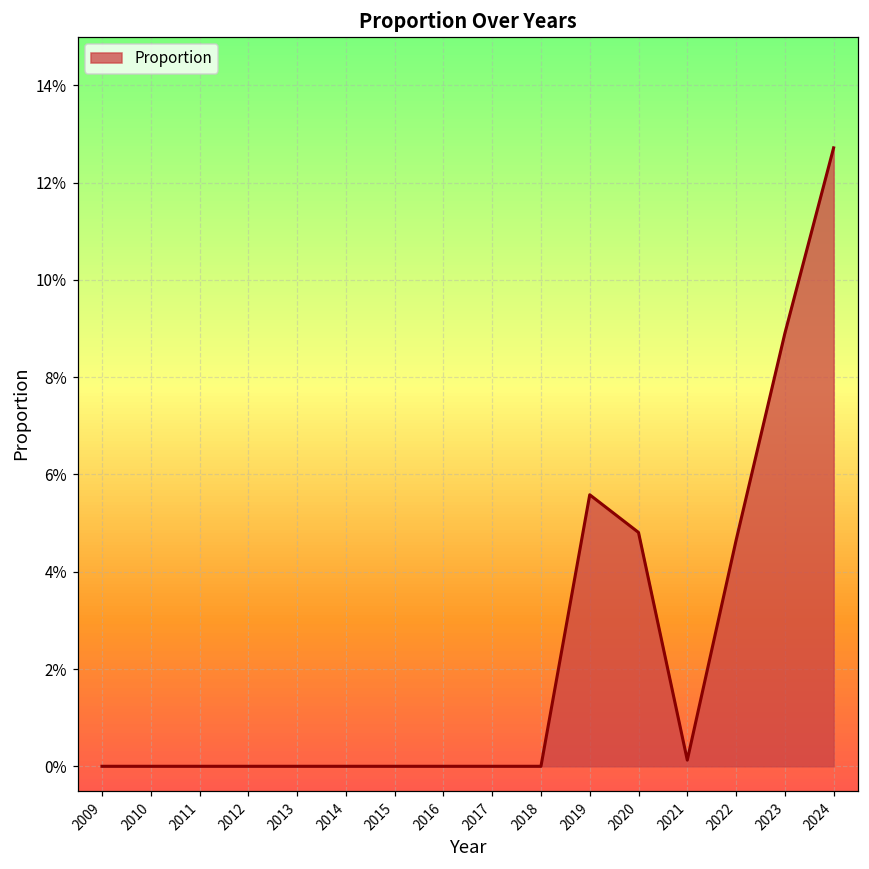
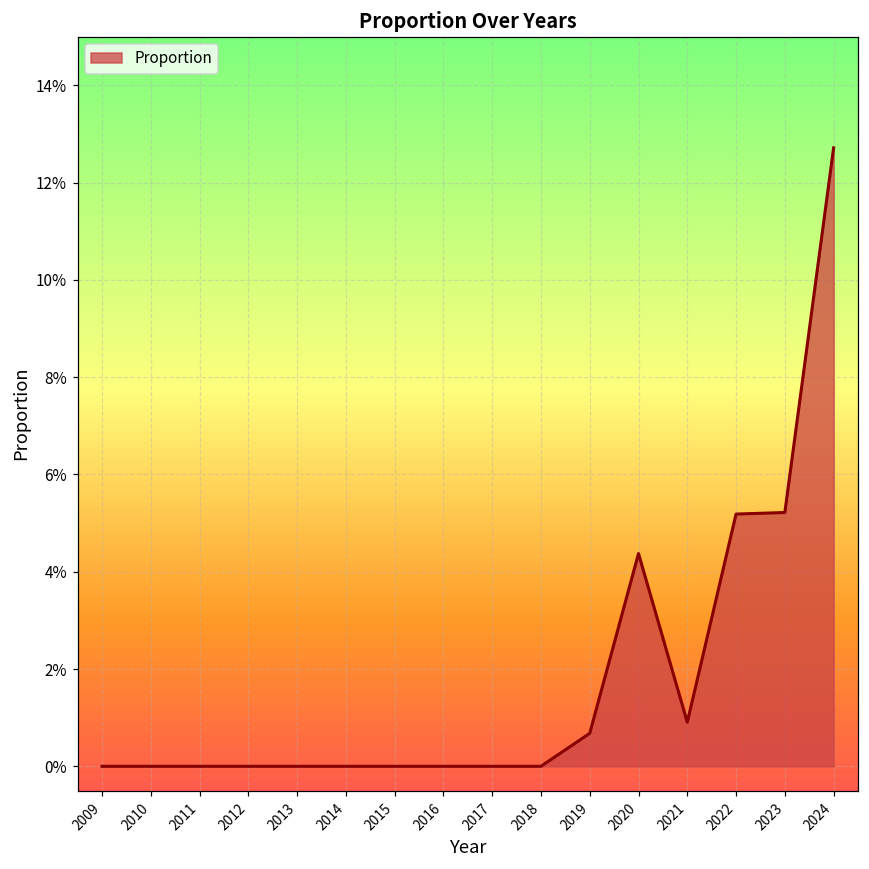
  {
    "2009": "0.0%",
    "2010": "0.0%",
    "2011": "0.0%",
    "2012": "0.0%",
    "2013": "0.0%",
    "2014": "0.0%",
    "2015": "0.0%",
    "2016": "0.0%",
    "2017": "0.0%",
    "2018": "0.0%",
-   "2019": "5.6%",
-   "2020": "4.8%",
-   "2021": "0.1%",
-   "2022": "4.6%",
-   "2023": "8.9%",
+   "2019": "0.7%",
+   "2020": "4.4%",
+   "2021": "0.9%",
+   "2022": "5.2%",
+   "2023": "5.2%",
    "2024": "12.7%"
  }
